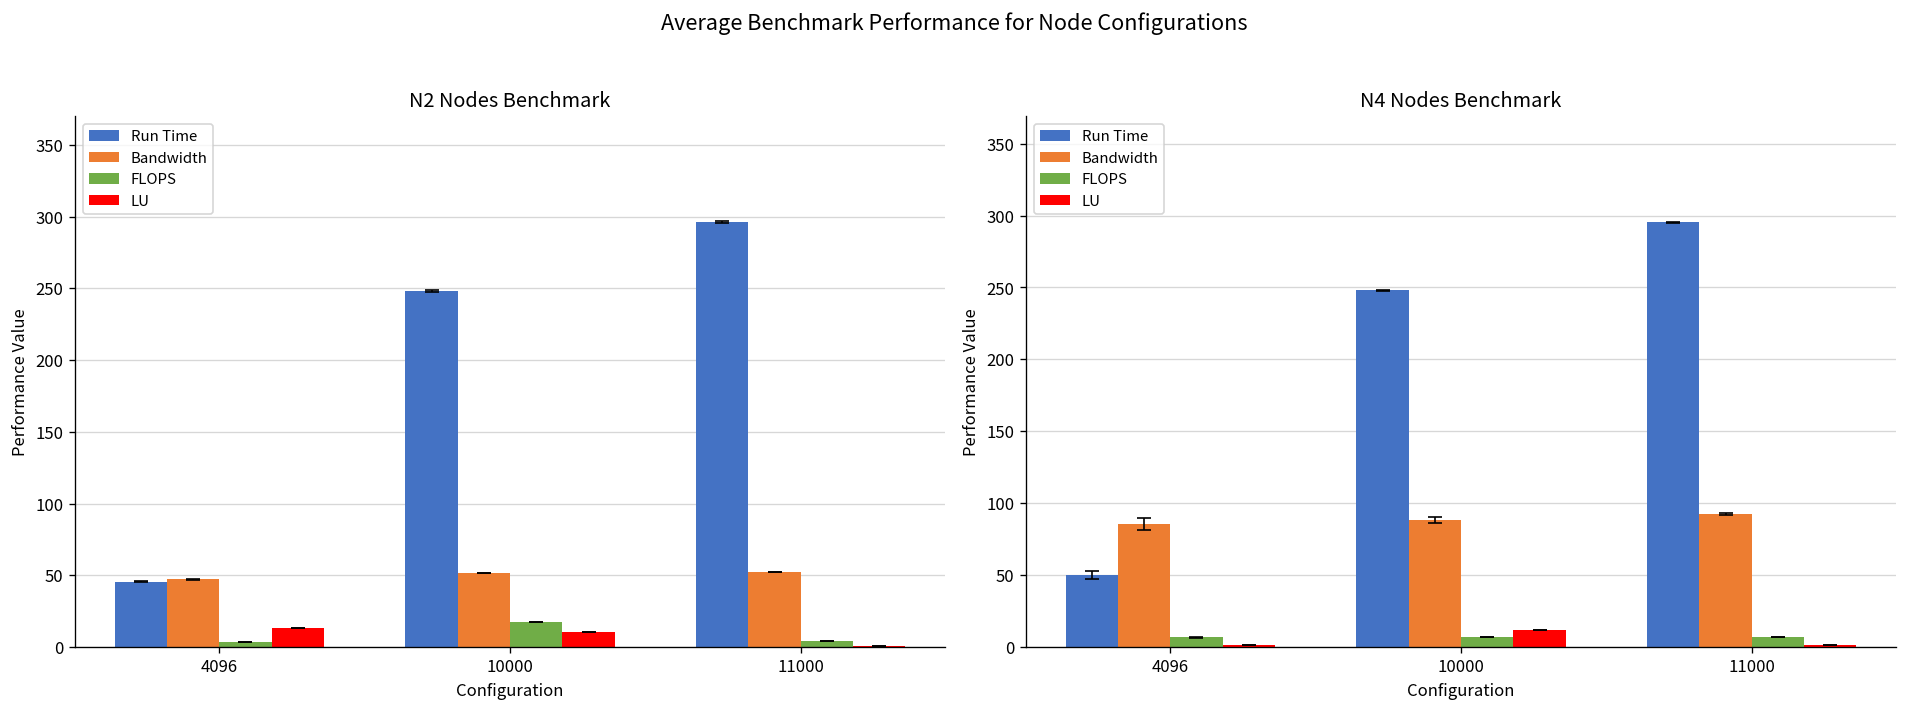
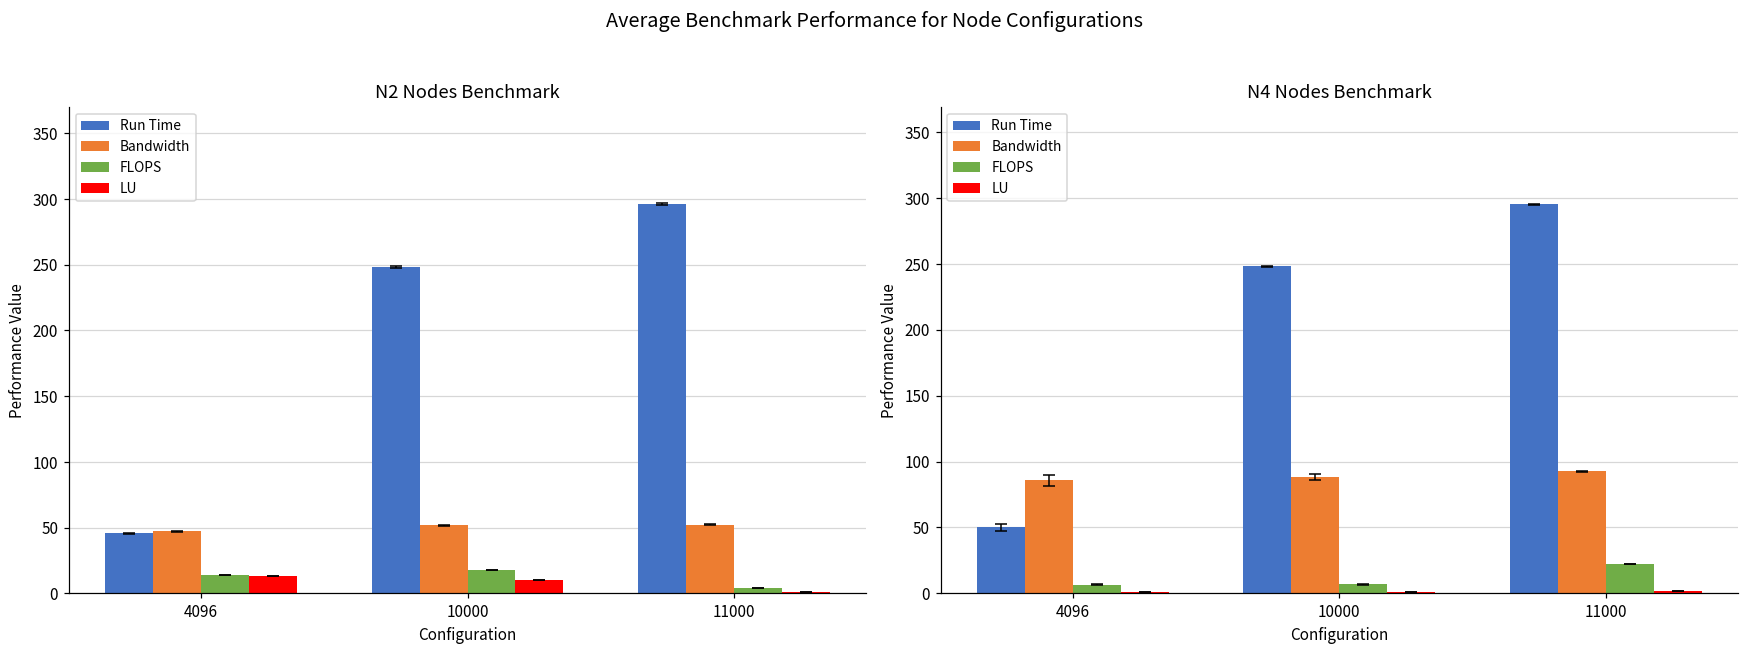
  {
    "N2 Nodes Benchmark": {
      "Bandwidth": {
        "4096": 47,
        "10000": 52,
        "11000": 52
      },
      "FLOPS": {
-       "4096": 4,
+       "4096": 14,
        "10000": 17,
        "11000": 4
      },
      "LU": {
        "4096": 13,
        "10000": 10
      }
    },
    "N4 Nodes Benchmark": {
      "Bandwidth": {
        "4096": 86,
        "10000": 88,
        "11000": 93
      },
      "FLOPS": {
        "4096": 7,
        "10000": 7,
-       "11000": 7
+       "11000": 22
      },
      "LU": {
-       "10000": 12
+       "10000": 1
      }
    }
  }
